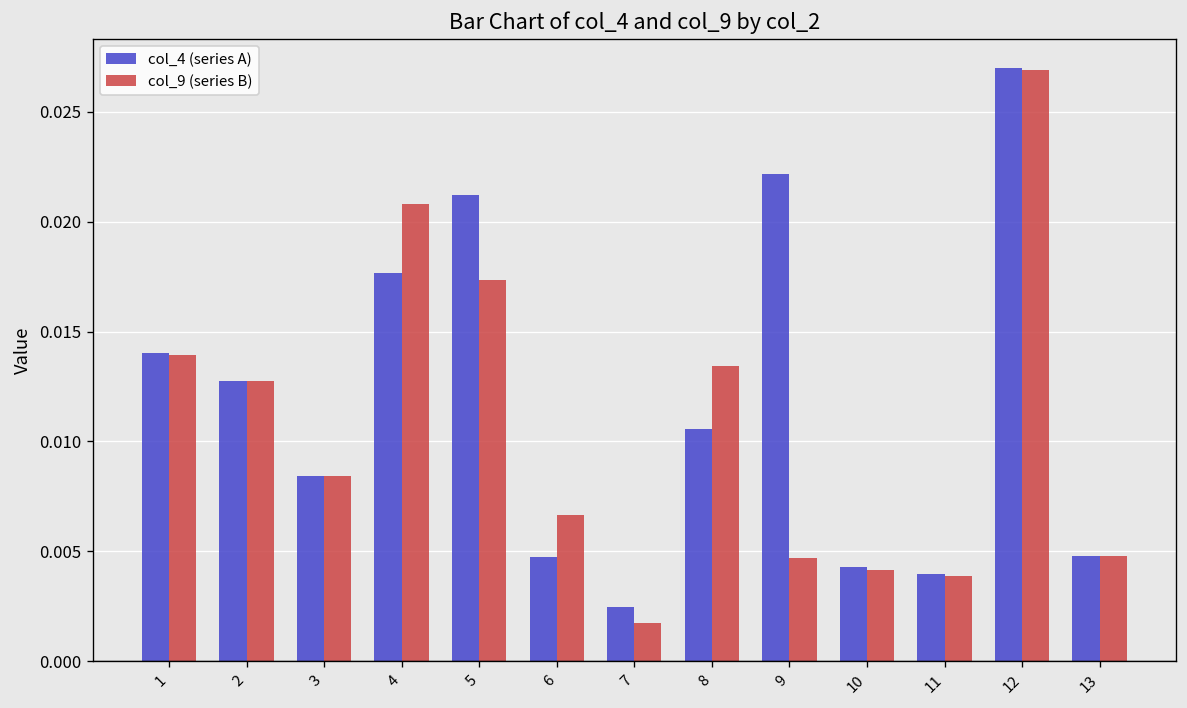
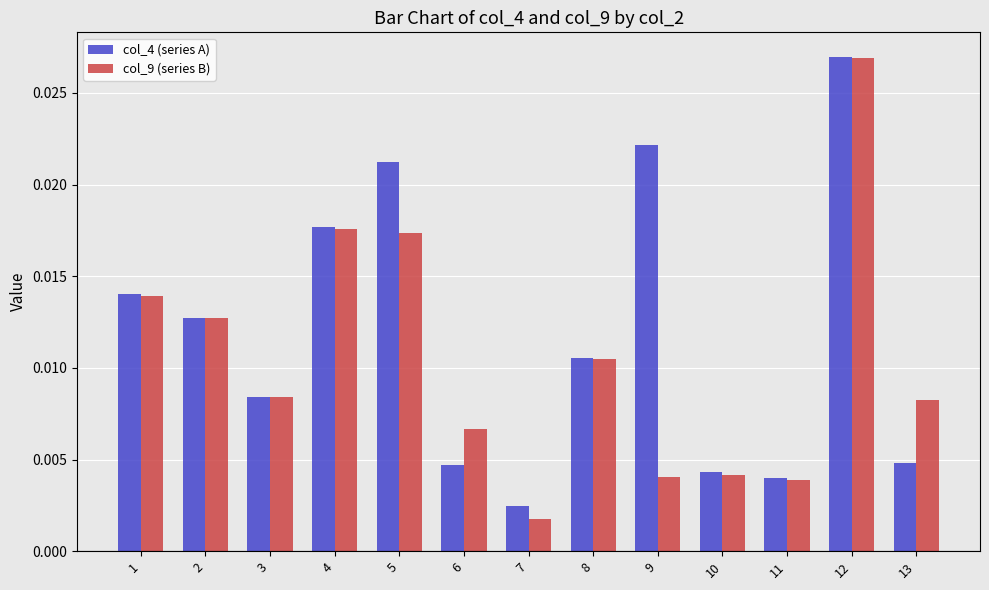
  {
    "col_4 (series A)": {
      "1": 0.0140,
      "2": 0.0127,
      "3": 0.0084,
      "4": 0.0177,
      "5": 0.0212,
      "6": 0.0047,
      "7": 0.0025,
      "8": 0.0105,
      "9": 0.0222,
      "10": 0.0043,
      "11": 0.0040,
      "12": 0.0270,
      "13": 0.0048
    },
    "col_9 (series B)": {
      "1": 0.0139,
      "2": 0.0127,
      "3": 0.0084,
-     "4": 0.0208,
+     "4": 0.0176,
      "5": 0.0173,
      "6": 0.0067,
      "7": 0.0017,
-     "8": 0.0134,
-     "9": 0.0047,
+     "8": 0.0105,
+     "9": 0.0040,
      "10": 0.0042,
      "11": 0.0039,
      "12": 0.0269,
-     "13": 0.0048
+     "13": 0.0083
    }
  }
